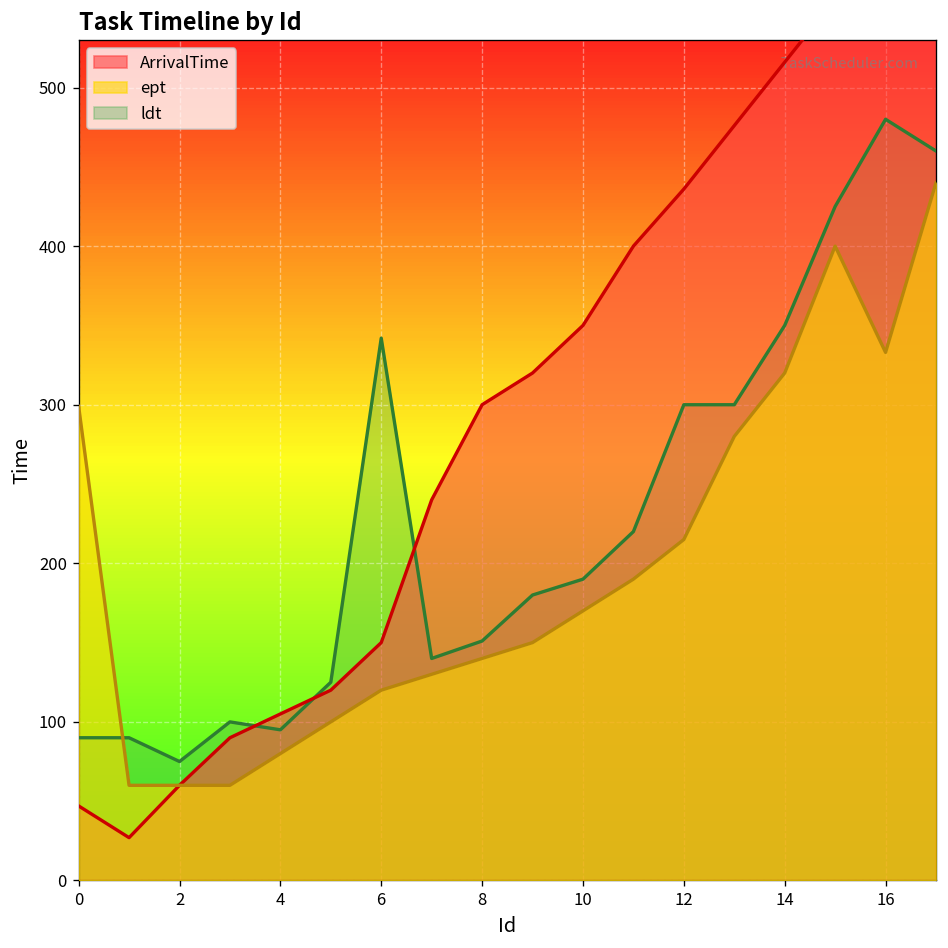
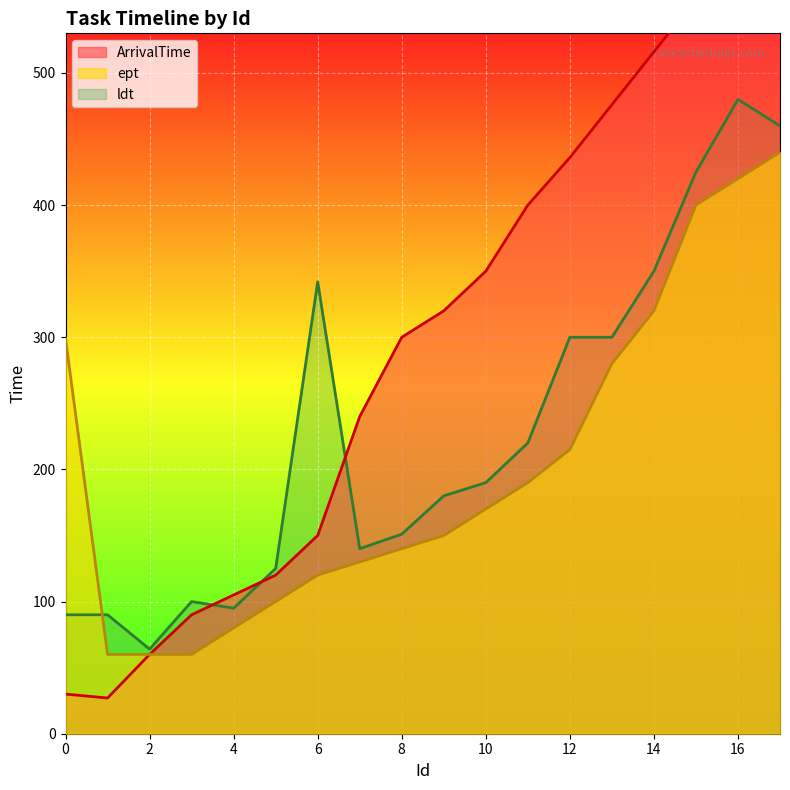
  {
    "ArrivalTime": {
-     "0": 47,
+     "0": 30,
      "4": 105,
      "6": 150,
      "8": 300,
      "10": 350,
      "12": 436,
      "14": 516
    },
    "ept": {
      "0": 299,
      "4": 80,
      "6": 120,
      "8": 140,
      "10": 170,
      "12": 215,
      "14": 320,
-     "16": 333
+     "16": 420
    },
    "ldt": {
      "0": 90,
-     "2": 75,
+     "2": 64,
      "4": 95,
      "6": 342,
      "8": 151,
      "10": 190,
      "12": 300,
      "14": 350,
      "16": 480
    }
  }
